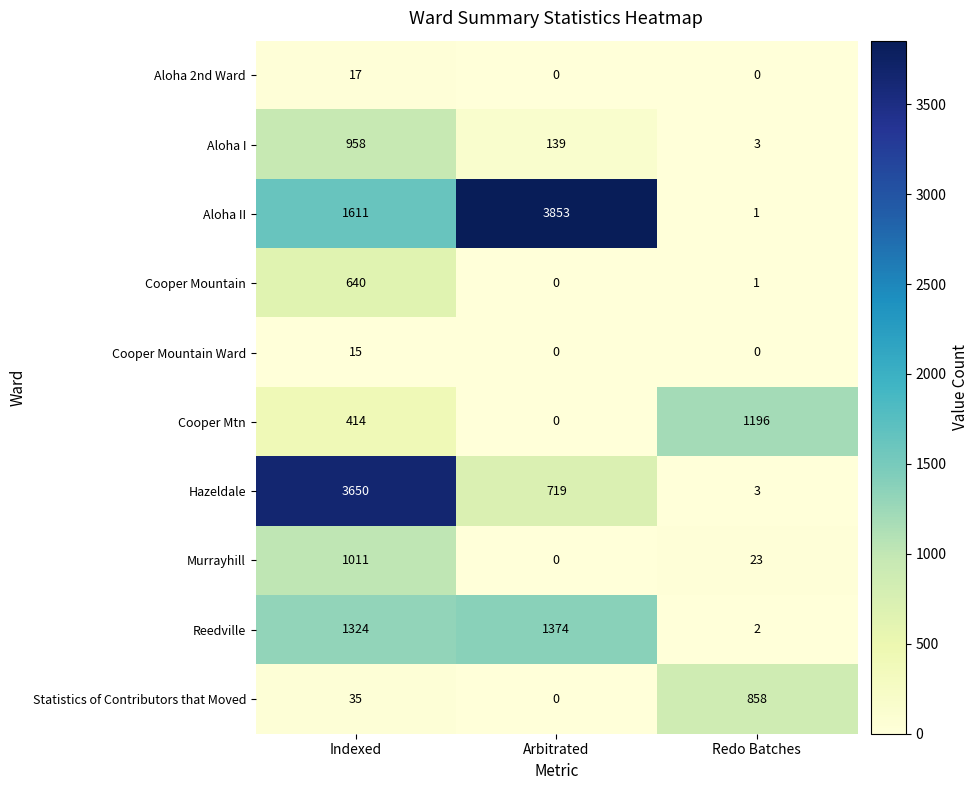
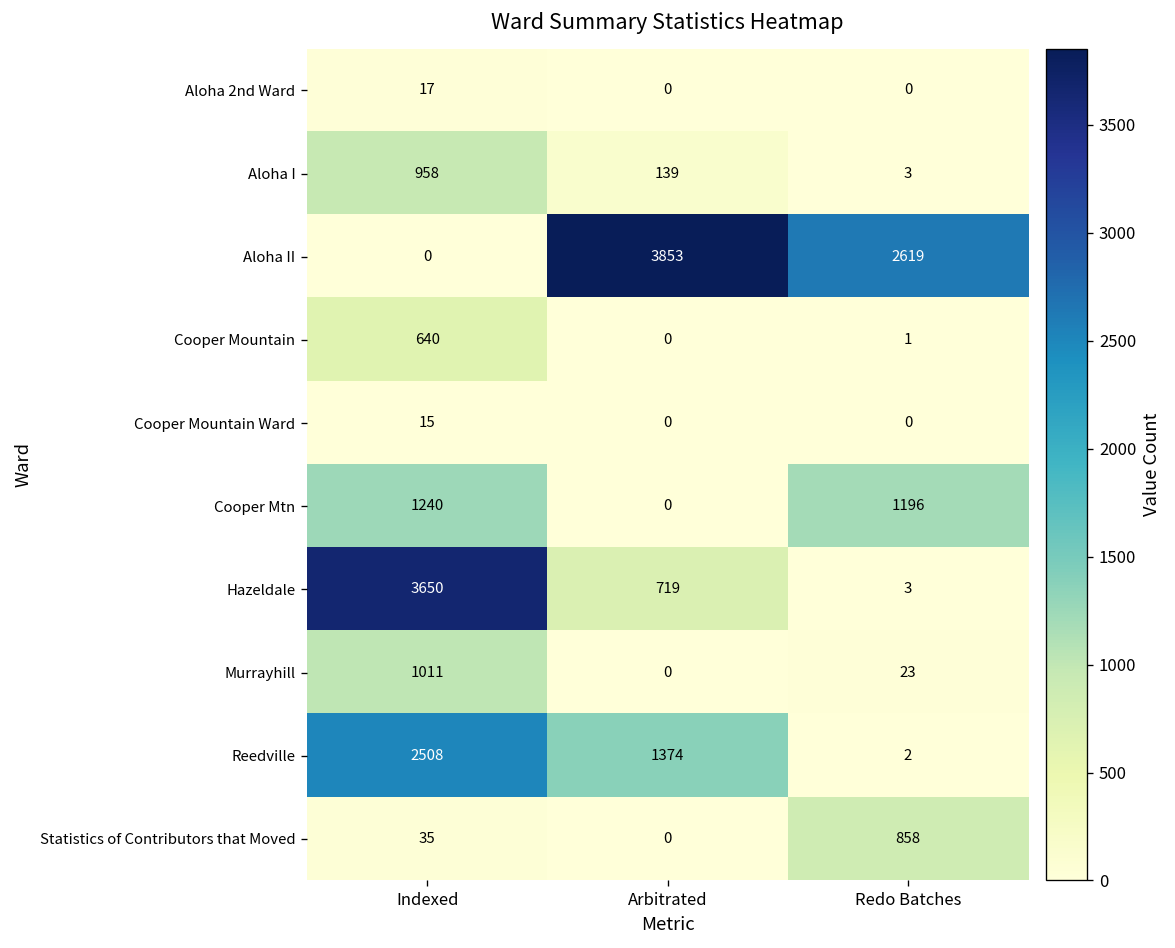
  {
    "Aloha 2nd Ward": {
      "Indexed": 17,
      "Arbitrated": 0,
      "Redo Batches": 0
    },
    "Aloha I": {
      "Indexed": 958,
      "Arbitrated": 139,
      "Redo Batches": 3
    },
    "Aloha II": {
-     "Indexed": 1611,
+     "Indexed": 0,
      "Arbitrated": 3853,
-     "Redo Batches": 1
+     "Redo Batches": 2619
    },
    "Cooper Mountain": {
      "Indexed": 640,
      "Arbitrated": 0,
      "Redo Batches": 1
    },
    "Cooper Mountain Ward": {
      "Indexed": 15,
      "Arbitrated": 0,
      "Redo Batches": 0
    },
    "Cooper Mtn": {
-     "Indexed": 414,
+     "Indexed": 1240,
      "Arbitrated": 0,
      "Redo Batches": 1196
    },
    "Hazeldale": {
      "Indexed": 3650,
      "Arbitrated": 719,
      "Redo Batches": 3
    },
    "Murrayhill": {
      "Indexed": 1011,
      "Arbitrated": 0,
      "Redo Batches": 23
    },
    "Reedville": {
-     "Indexed": 1324,
+     "Indexed": 2508,
      "Arbitrated": 1374,
      "Redo Batches": 2
    },
    "Statistics of Contributors that Moved": {
      "Indexed": 35,
      "Arbitrated": 0,
      "Redo Batches": 858
    }
  }
